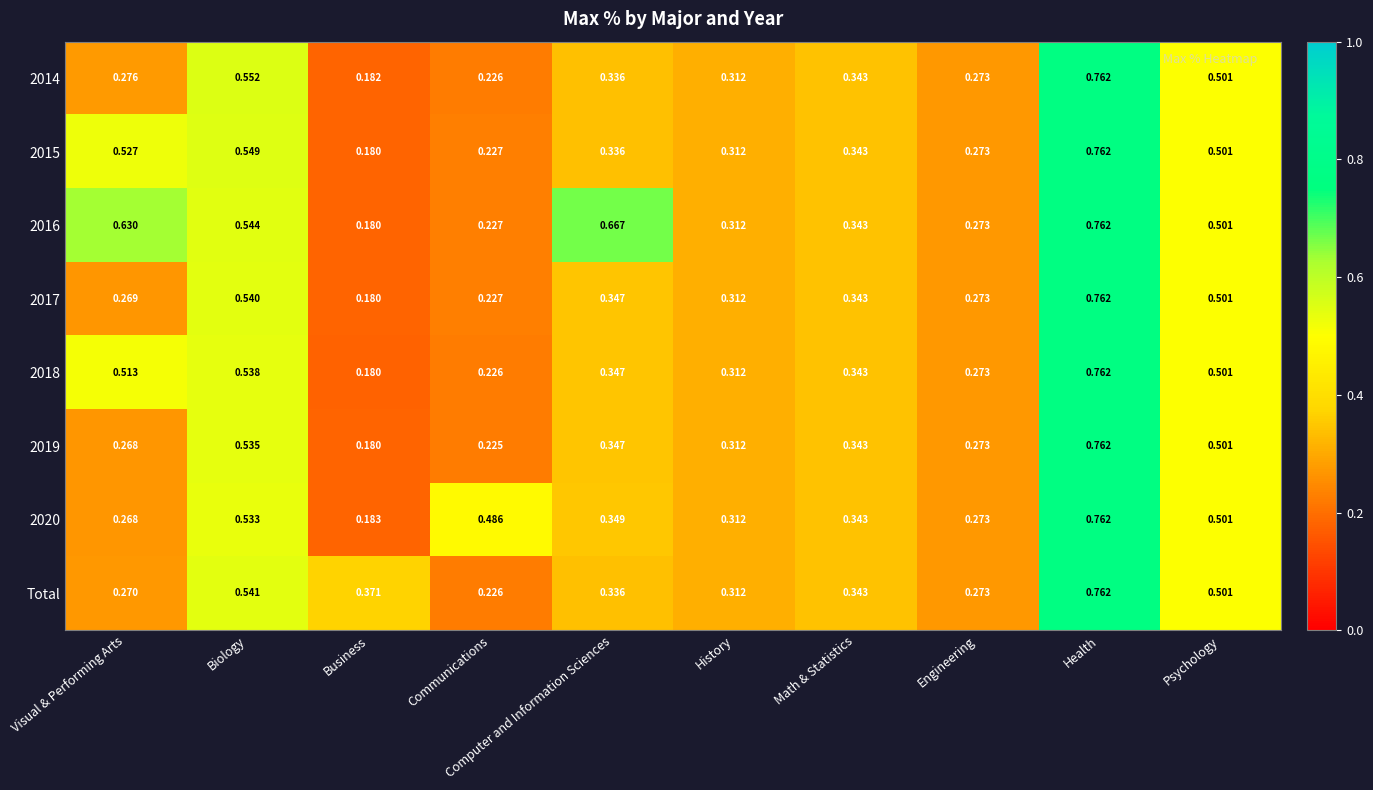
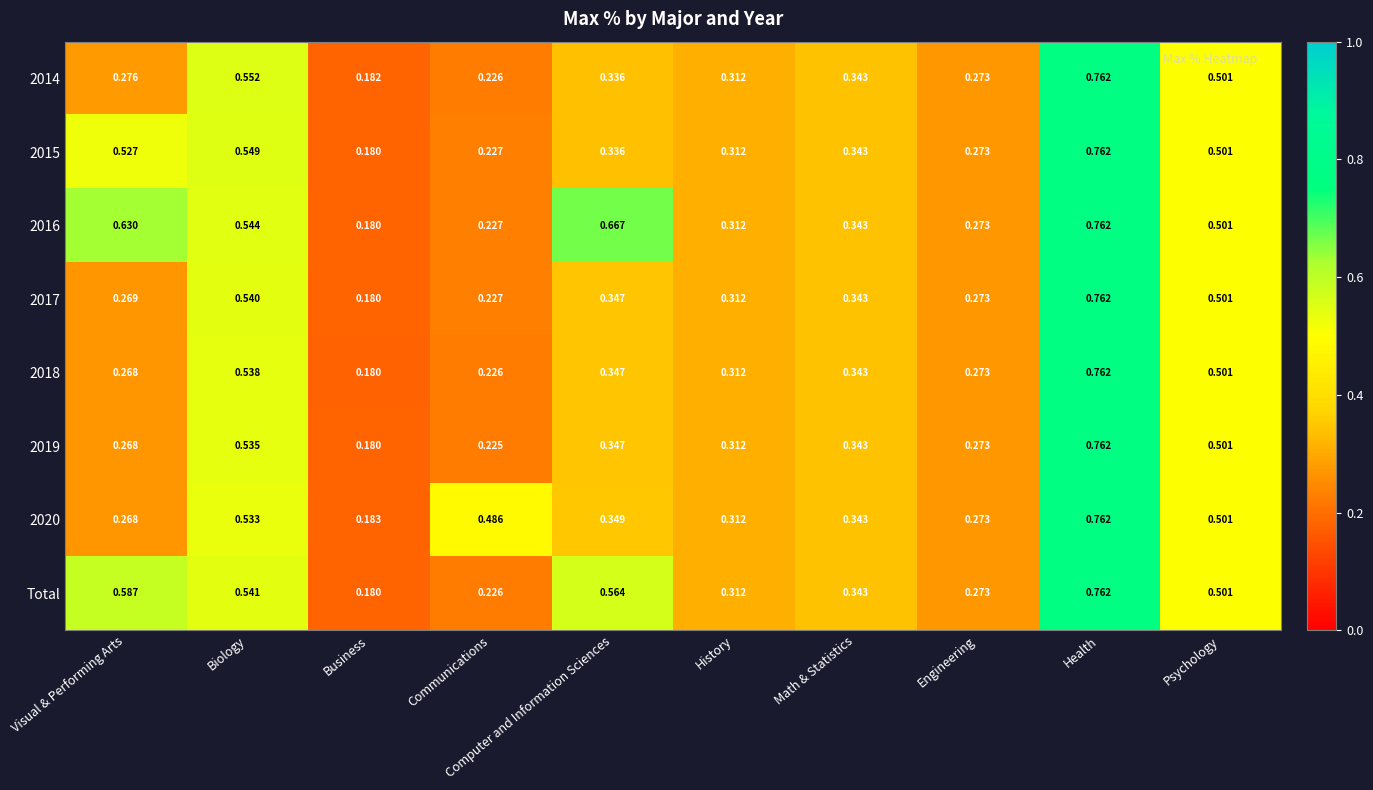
  {
    "2014": {
      "Visual & Performing Arts": 0.276,
      "Biology": 0.552,
      "Business": 0.182,
      "Communications": 0.226,
      "Computer and Information Sciences": 0.336,
      "History": 0.312,
      "Math & Statistics": 0.343,
      "Engineering": 0.273,
      "Health": 0.762
    },
    "2015": {
      "Visual & Performing Arts": 0.527,
      "Biology": 0.549,
      "Business": 0.180,
      "Communications": 0.227,
      "Computer and Information Sciences": 0.336,
      "History": 0.312,
      "Math & Statistics": 0.343,
      "Engineering": 0.273,
      "Health": 0.762,
      "Psychology": 0.501
    },
    "2016": {
      "Visual & Performing Arts": 0.630,
      "Biology": 0.544,
      "Business": 0.180,
      "Communications": 0.227,
      "Computer and Information Sciences": 0.667,
      "History": 0.312,
      "Math & Statistics": 0.343,
      "Engineering": 0.273,
      "Health": 0.762,
      "Psychology": 0.501
    },
    "2017": {
      "Visual & Performing Arts": 0.269,
      "Biology": 0.540,
      "Business": 0.180,
      "Communications": 0.227,
      "Computer and Information Sciences": 0.347,
      "History": 0.312,
      "Math & Statistics": 0.343,
      "Engineering": 0.273,
      "Health": 0.762,
      "Psychology": 0.501
    },
    "2018": {
-     "Visual & Performing Arts": 0.513,
+     "Visual & Performing Arts": 0.268,
      "Biology": 0.538,
      "Business": 0.180,
      "Communications": 0.226,
      "Computer and Information Sciences": 0.347,
      "History": 0.312,
      "Math & Statistics": 0.343,
      "Engineering": 0.273,
      "Health": 0.762,
      "Psychology": 0.501
    },
    "2019": {
      "Visual & Performing Arts": 0.268,
      "Biology": 0.535,
      "Business": 0.180,
      "Communications": 0.225,
      "Computer and Information Sciences": 0.347,
      "History": 0.312,
      "Math & Statistics": 0.343,
      "Engineering": 0.273,
      "Health": 0.762,
      "Psychology": 0.501
    },
    "2020": {
      "Visual & Performing Arts": 0.268,
      "Biology": 0.533,
      "Business": 0.183,
      "Communications": 0.486,
      "Computer and Information Sciences": 0.349,
      "History": 0.312,
      "Math & Statistics": 0.343,
      "Engineering": 0.273,
      "Health": 0.762,
      "Psychology": 0.501
    },
    "Total": {
-     "Visual & Performing Arts": 0.270,
+     "Visual & Performing Arts": 0.587,
      "Biology": 0.541,
-     "Business": 0.371,
+     "Business": 0.180,
      "Communications": 0.226,
-     "Computer and Information Sciences": 0.336,
+     "Computer and Information Sciences": 0.564,
      "History": 0.312,
      "Math & Statistics": 0.343,
      "Engineering": 0.273,
      "Health": 0.762,
      "Psychology": 0.501
    }
  }
